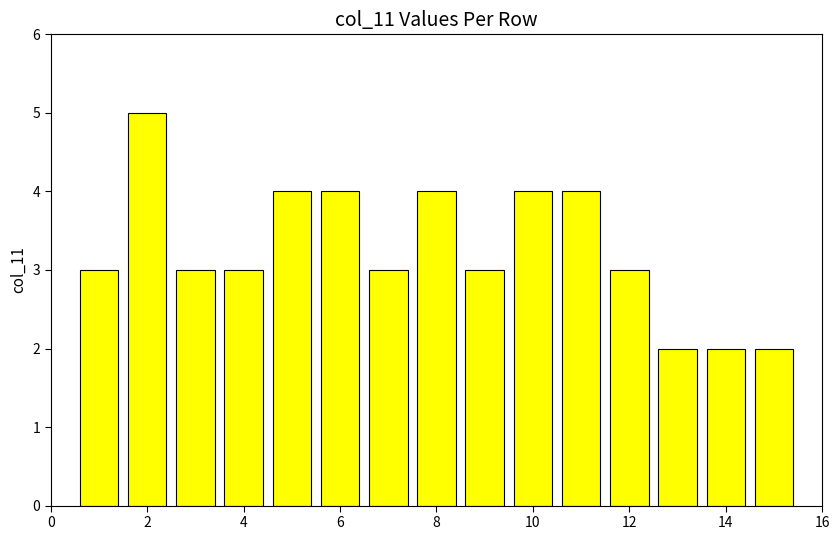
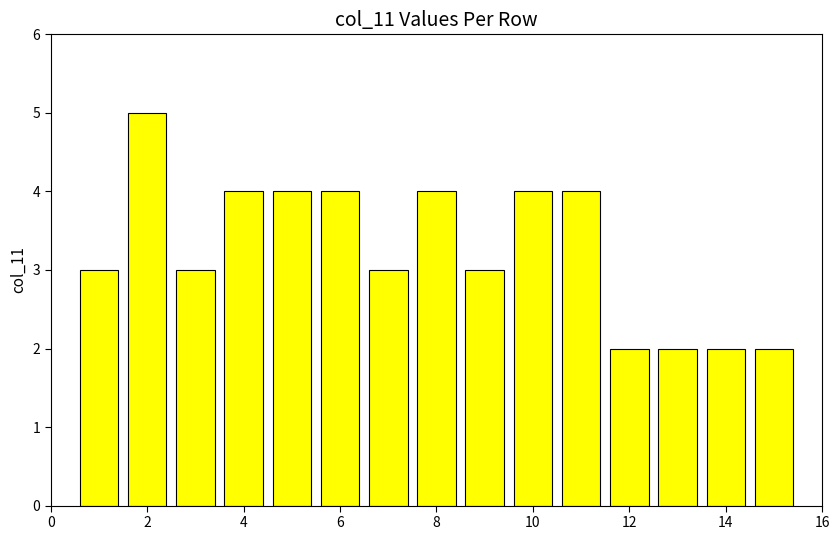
  {
    "2": 5,
-   "4": 3,
+   "4": 4,
    "6": 4,
    "8": 4,
    "10": 4,
-   "12": 3,
+   "12": 2,
    "14": 2
  }
